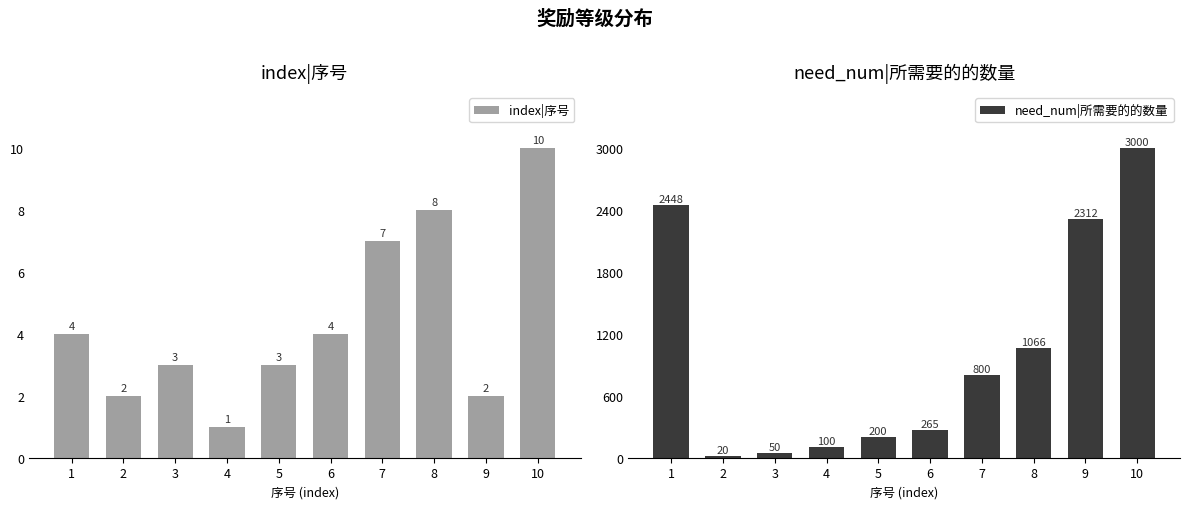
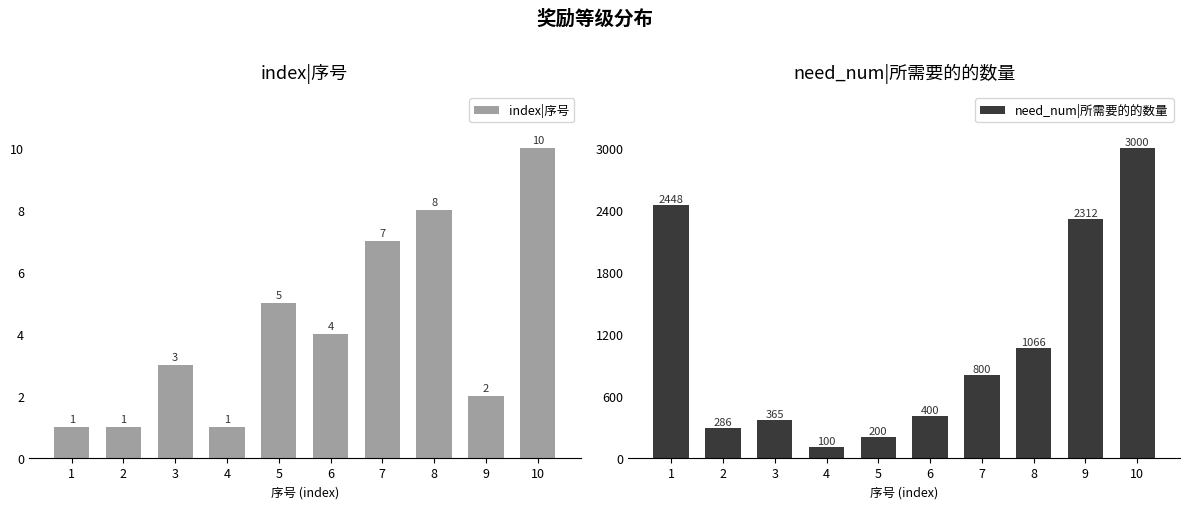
  {
    "index|序号": {
-     "1": 4,
-     "2": 2,
+     "1": 1,
+     "2": 1,
      "3": 3,
      "4": 1,
-     "5": 3,
+     "5": 5,
      "6": 4,
      "7": 7,
      "8": 8,
      "9": 2,
      "10": 10
    },
    "need_num|所需要的的数量": {
      "1": 2448,
-     "2": 20,
-     "3": 50,
+     "2": 286,
+     "3": 365,
      "4": 100,
      "5": 200,
-     "6": 265,
+     "6": 400,
      "7": 800,
      "8": 1066,
      "9": 2312,
      "10": 3000
    }
  }
